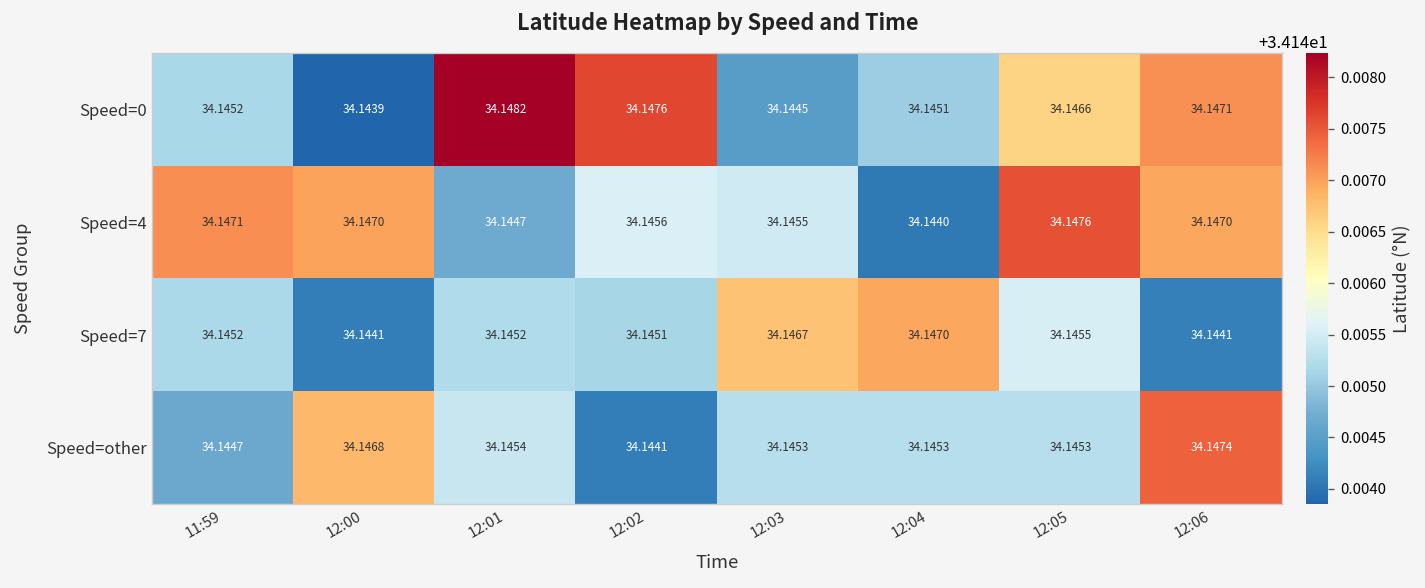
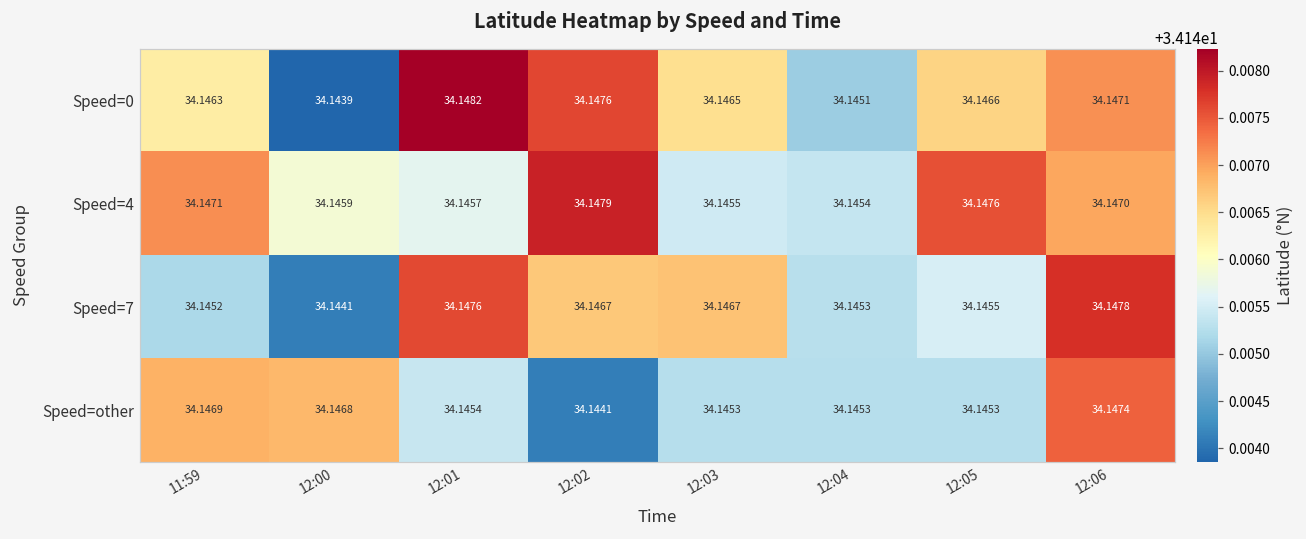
  {
    "Speed=0": {
-     "11:59": 34.1452,
+     "11:59": 34.1463,
      "12:00": 34.1439,
      "12:01": 34.1482,
      "12:02": 34.1476,
-     "12:03": 34.1445,
+     "12:03": 34.1465,
      "12:04": 34.1451,
      "12:05": 34.1466,
      "12:06": 34.1471
    },
    "Speed=4": {
      "11:59": 34.1471,
-     "12:00": 34.1470,
-     "12:01": 34.1447,
-     "12:02": 34.1456,
+     "12:00": 34.1459,
+     "12:01": 34.1457,
+     "12:02": 34.1479,
      "12:03": 34.1455,
-     "12:04": 34.1440,
+     "12:04": 34.1454,
      "12:05": 34.1476,
      "12:06": 34.1470
    },
    "Speed=7": {
      "11:59": 34.1452,
      "12:00": 34.1441,
-     "12:01": 34.1452,
-     "12:02": 34.1451,
+     "12:01": 34.1476,
+     "12:02": 34.1467,
      "12:03": 34.1467,
-     "12:04": 34.1470,
+     "12:04": 34.1453,
      "12:05": 34.1455,
-     "12:06": 34.1441
+     "12:06": 34.1478
    },
    "Speed=other": {
-     "11:59": 34.1447,
+     "11:59": 34.1469,
      "12:00": 34.1468,
      "12:01": 34.1454,
      "12:02": 34.1441,
      "12:03": 34.1453,
      "12:04": 34.1453,
      "12:05": 34.1453,
      "12:06": 34.1474
    }
  }
